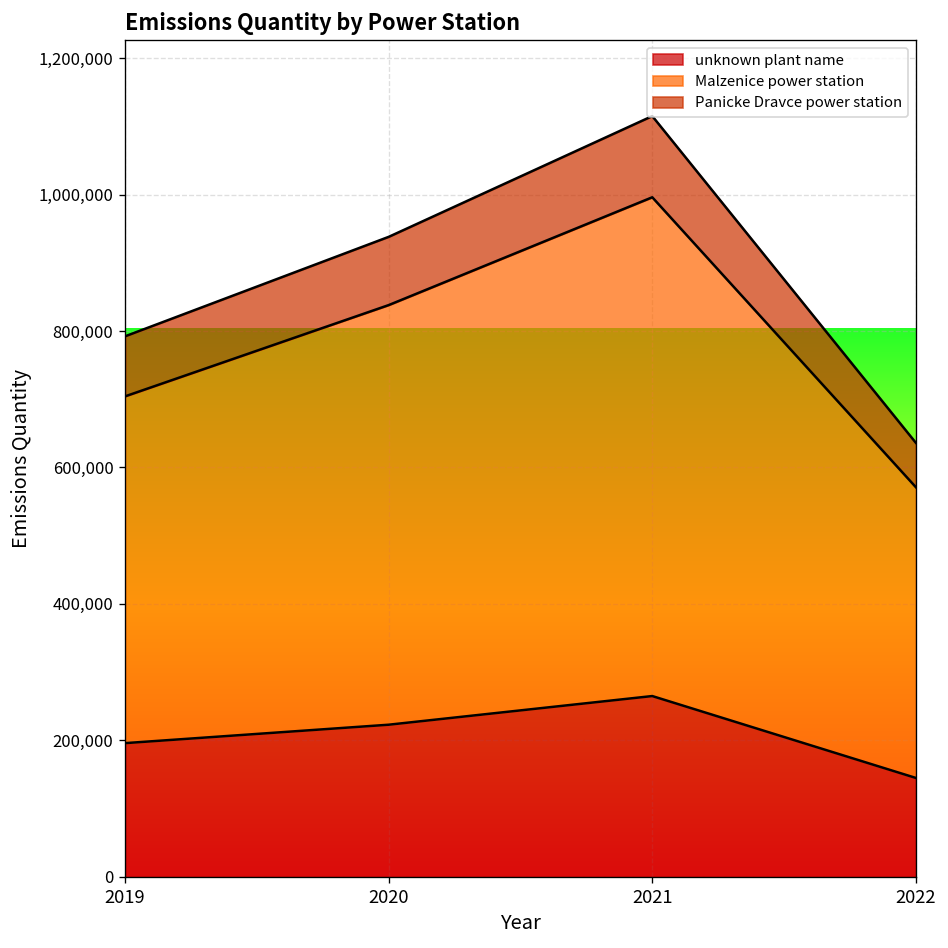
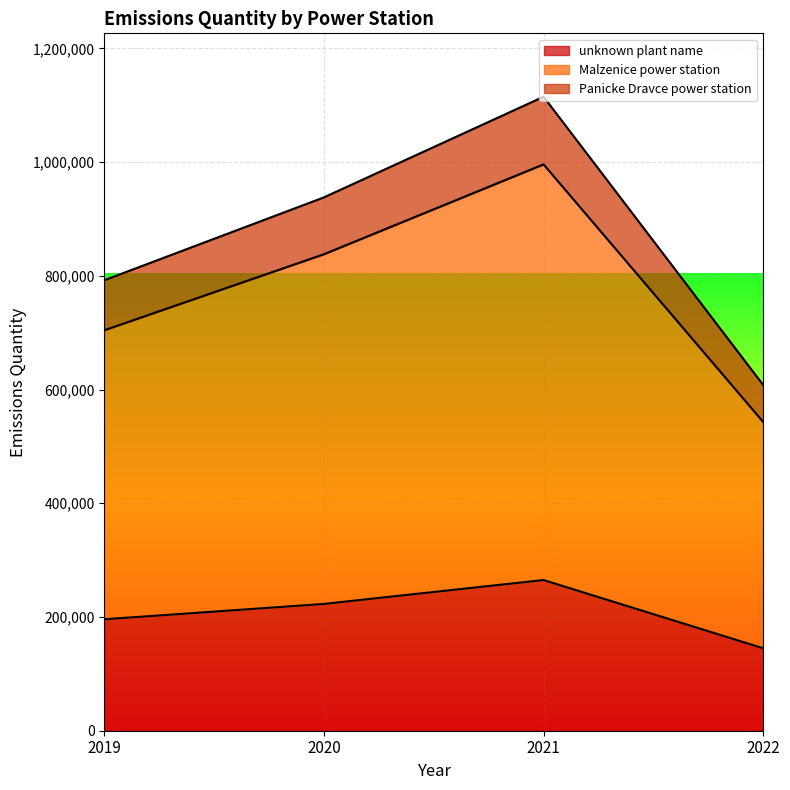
  {
    "Malzenice power station": {
      "2019": "510,000",
      "2020": "620,000",
      "2021": "730,000",
-     "2022": "430,000"
+     "2022": "400,000"
    }
  }
